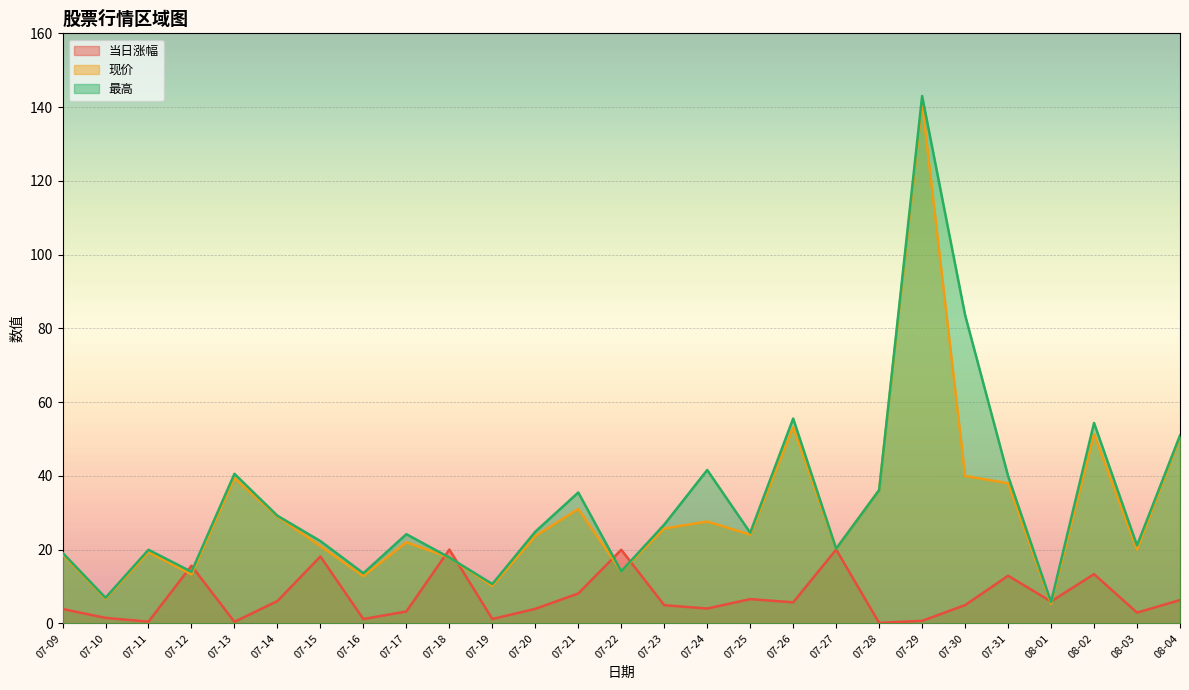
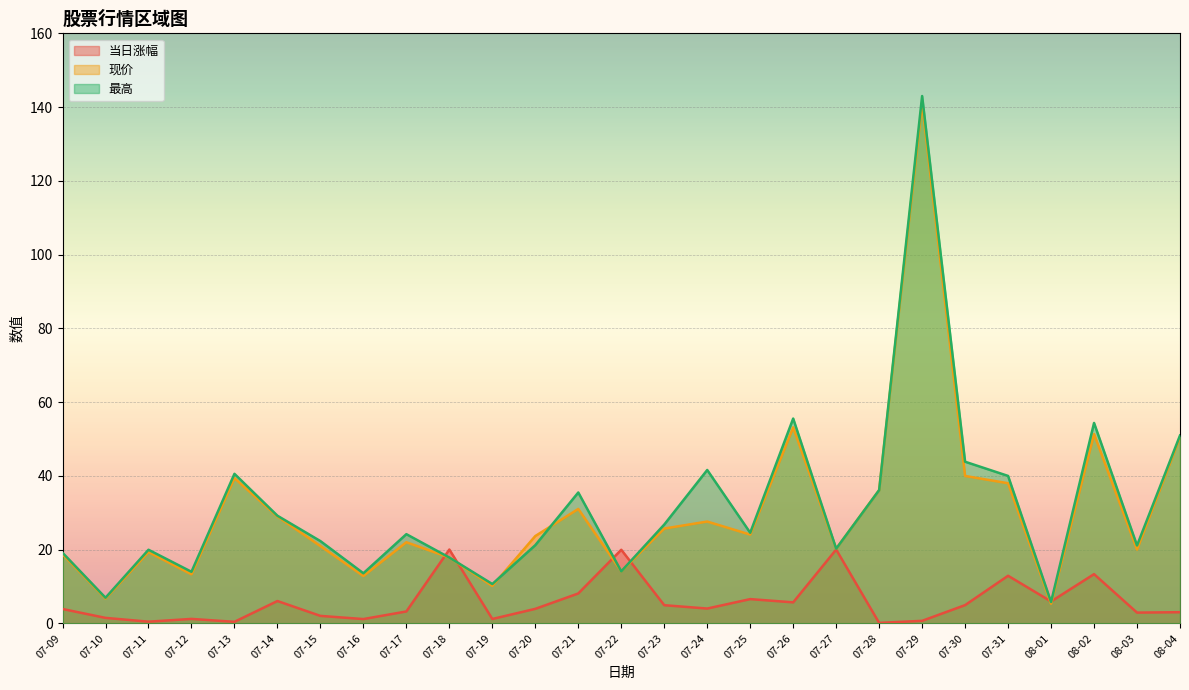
  {
    "当日涨幅": {
      "07-09": 4,
      "07-10": 2,
      "07-11": 0,
-     "07-12": 16,
+     "07-12": 1,
      "07-13": 0,
      "07-14": 6,
-     "07-15": 18,
+     "07-15": 2,
      "07-16": 1,
      "07-17": 3,
      "07-18": 20,
      "07-19": 1,
      "07-20": 4,
      "07-21": 8,
      "07-22": 20,
      "07-23": 5,
      "07-24": 4,
      "07-25": 7,
      "07-26": 6,
      "07-28": 0,
      "07-29": 1,
      "07-30": 5,
      "07-31": 13,
      "08-02": 13,
      "08-03": 3,
-     "08-04": 6
+     "08-04": 3
    },
    "现价": {
      "07-13": 39,
      "07-15": 21,
      "07-16": 13,
      "07-17": 22,
      "07-20": 24,
      "07-21": 31,
      "07-23": 26,
      "07-24": 28,
      "07-26": 53,
      "07-29": 141,
      "07-30": 40,
      "07-31": 38,
      "08-02": 51,
      "08-03": 20
    },
    "最高": {
      "07-13": 41,
      "07-15": 22,
      "07-16": 14,
      "07-17": 24,
-     "07-20": 25,
+     "07-20": 21,
      "07-21": 36,
      "07-23": 27,
      "07-24": 42,
      "07-26": 56,
      "07-29": 143,
-     "07-30": 84,
+     "07-30": 44,
      "07-31": 40,
      "08-02": 54,
      "08-03": 21
    }
  }
